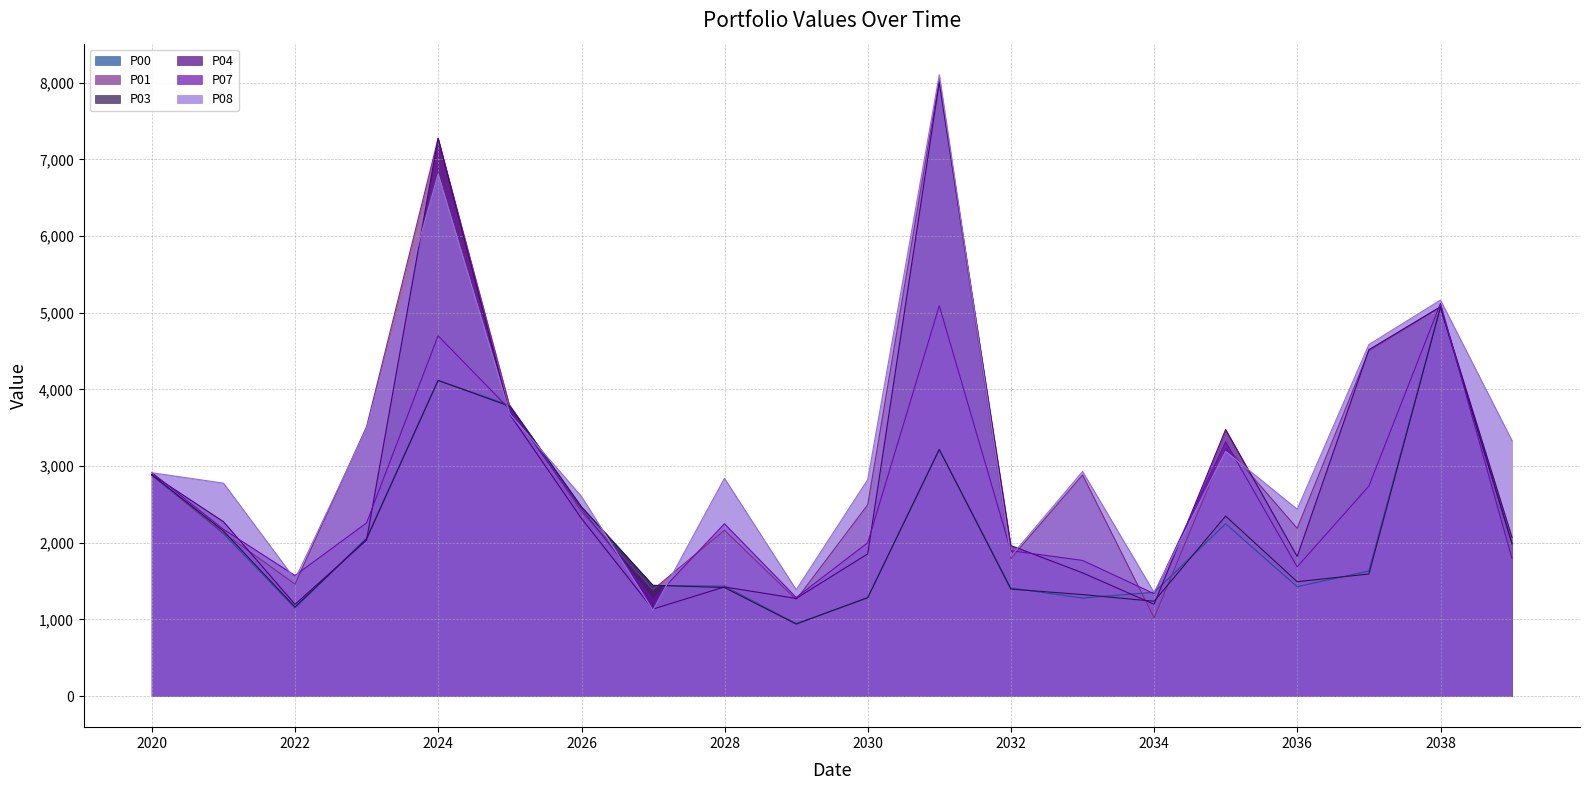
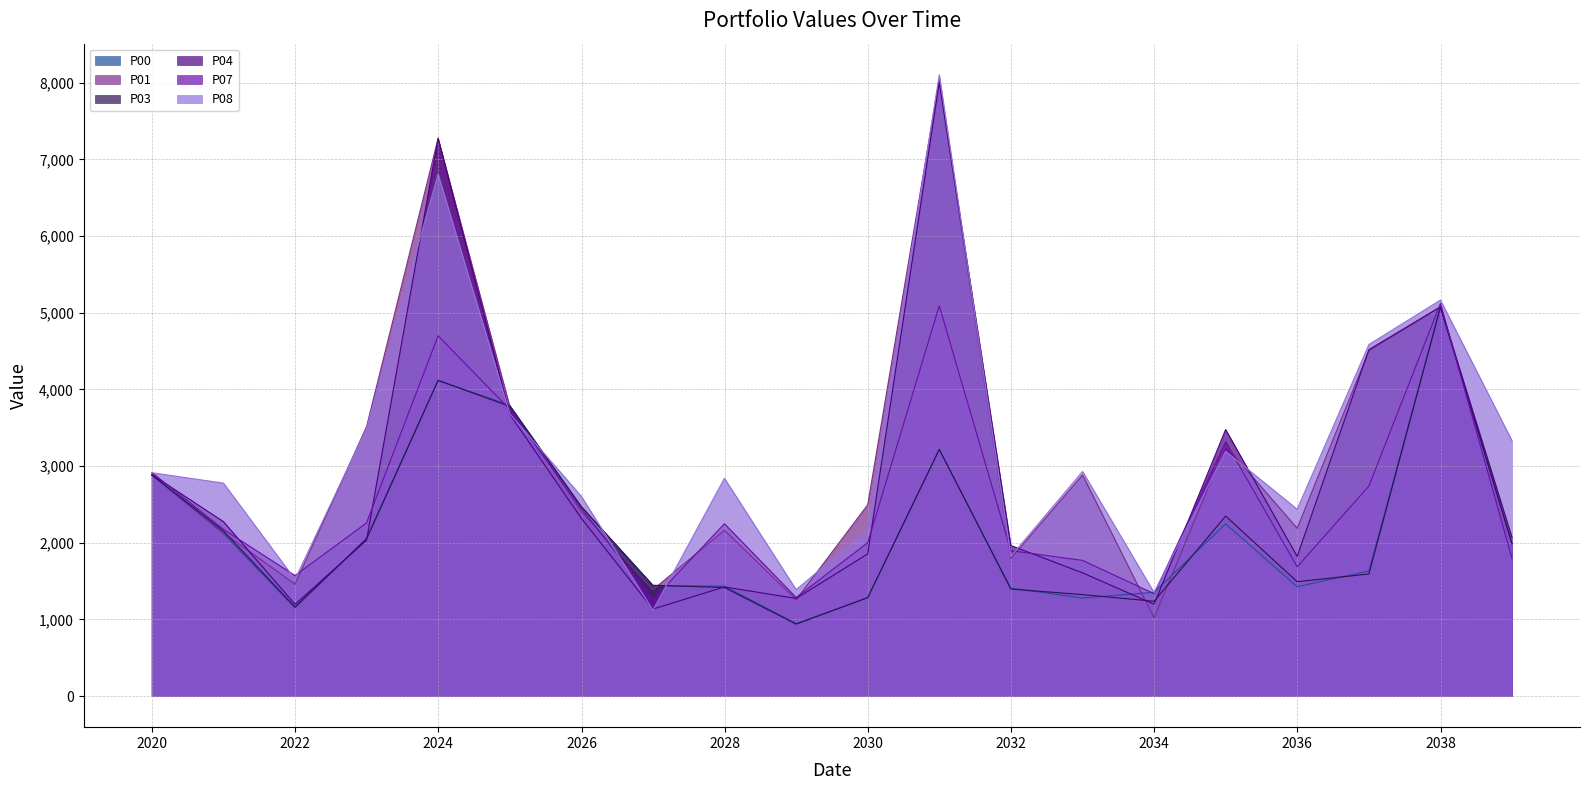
  {
    "P00": {
      "2036": "1,400"
    },
    "P08": {
      "2022": "1,500",
      "2024": "6,800",
      "2026": "2,600",
      "2028": "2,800",
-     "2030": "2,800",
+     "2030": "2,200",
      "2036": "2,400",
      "2038": "5,200"
    }
  }
